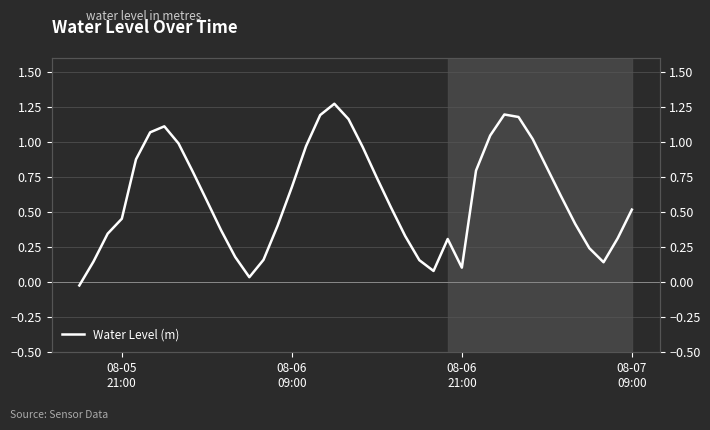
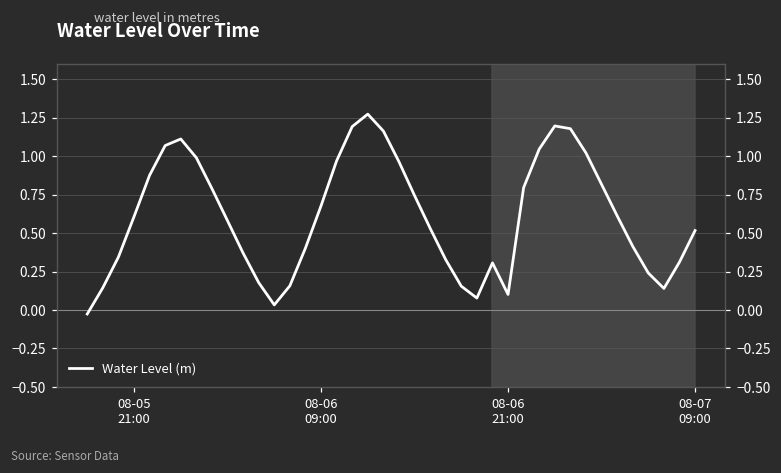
  {
-   "08-05 21:00": 0.45,
+   "08-05 21:00": 0.61,
    "08-06 09:00": 0.68,
    "08-06 21:00": 0.10,
    "08-07 09:00": 0.52
  }
